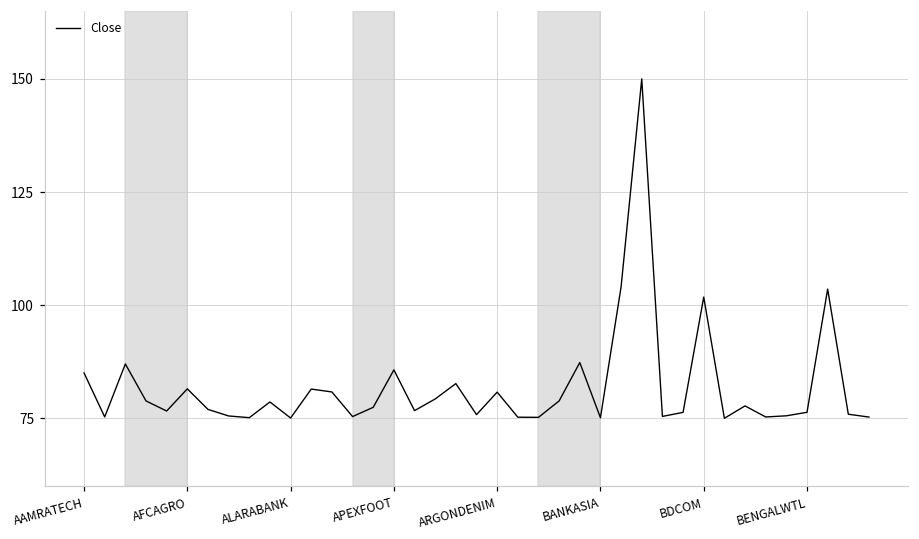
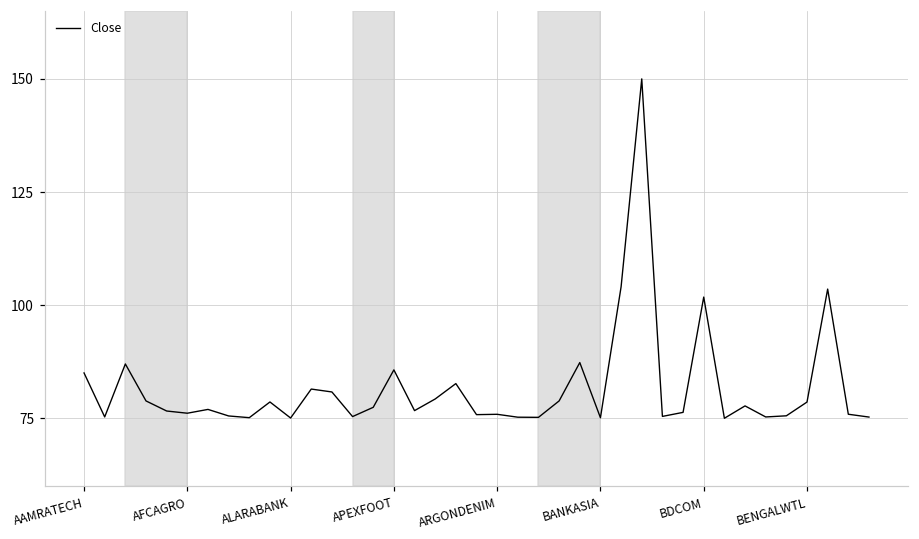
  {
    "AAMRATECH": 85,
-   "AFCAGRO": 82,
+   "AFCAGRO": 76,
    "ALARABANK": 75,
    "APEXFOOT": 86,
-   "ARGONDENIM": 81,
+   "ARGONDENIM": 76,
    "BANKASIA": 75,
    "BDCOM": 102,
-   "BENGALWTL": 76
+   "BENGALWTL": 79
  }
